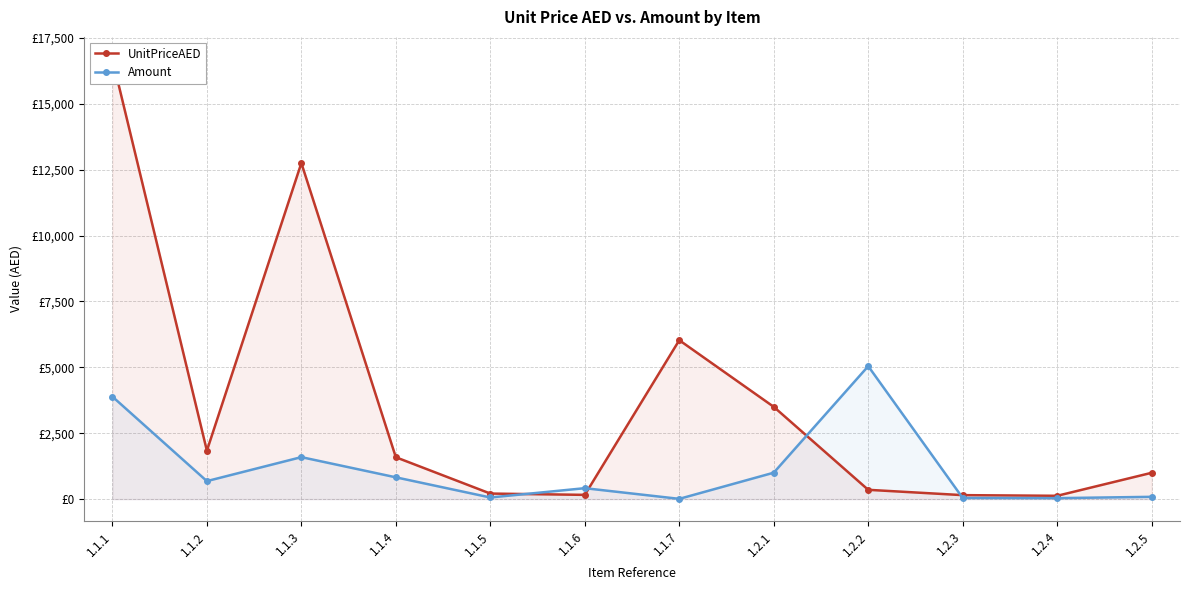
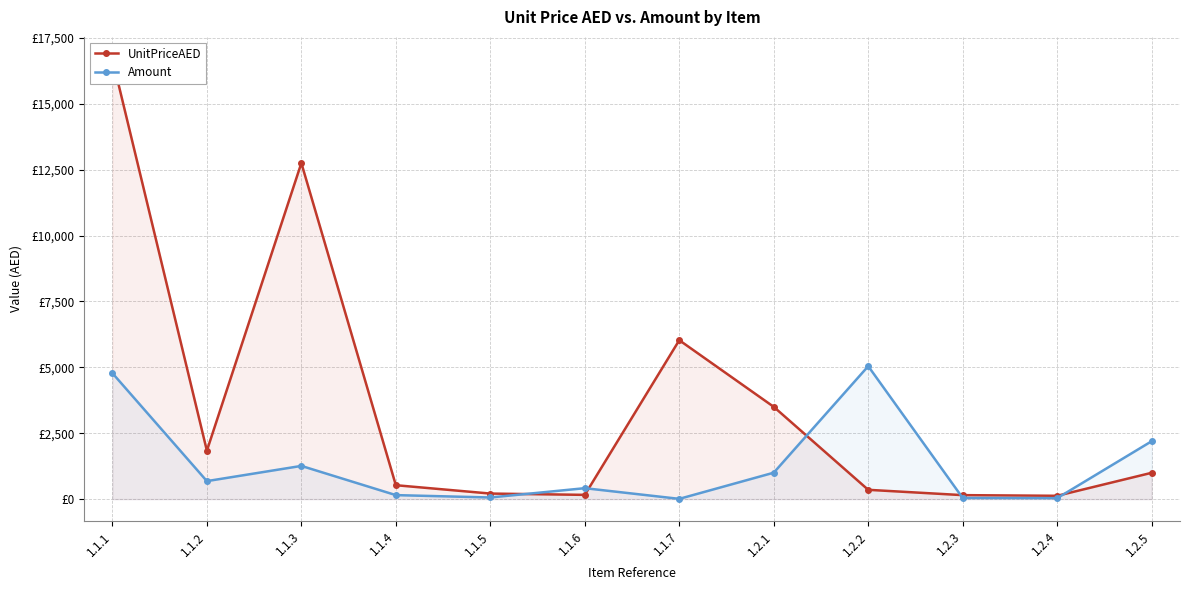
  {
    "UnitPriceAED": {
      "1.1.2": "£1,800",
      "1.1.3": "£12,700",
-     "1.1.4": "£1,600",
+     "1.1.4": "£500",
      "1.1.5": "£200",
      "1.1.6": "£200",
      "1.1.7": "£6,000",
      "1.2.1": "£3,500",
      "1.2.2": "£400",
      "1.2.3": "£200",
      "1.2.5": "£1,000"
    },
    "Amount": {
-     "1.1.1": "£3,900",
+     "1.1.1": "£4,800",
      "1.1.2": "£700",
-     "1.1.3": "£1,600",
-     "1.1.4": "£800",
+     "1.1.3": "£1,300",
+     "1.1.4": "£200",
      "1.1.5": "£100",
      "1.1.6": "£400",
      "1.1.7": "£0",
      "1.2.1": "£1,000",
      "1.2.2": "£5,000",
      "1.2.3": "£0",
-     "1.2.5": "£100"
+     "1.2.5": "£2,200"
    }
  }
